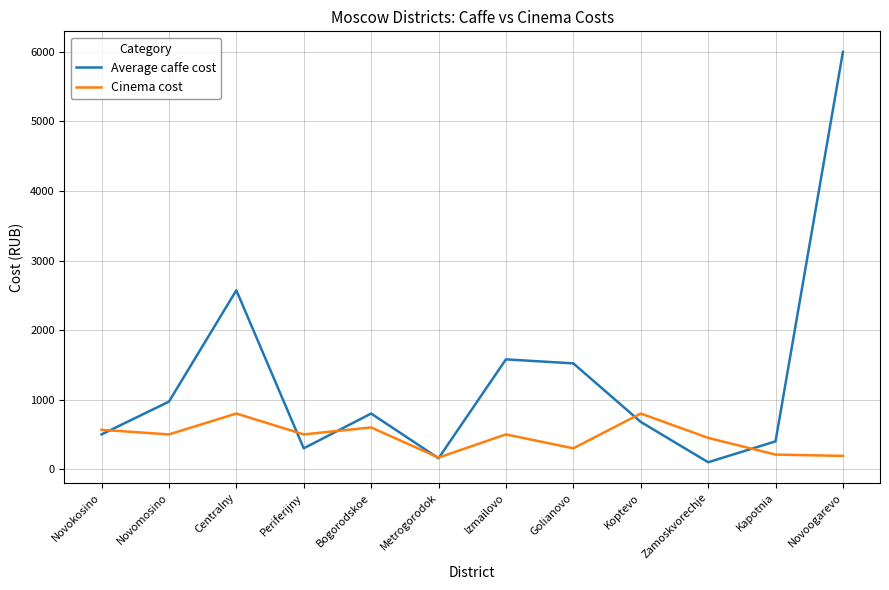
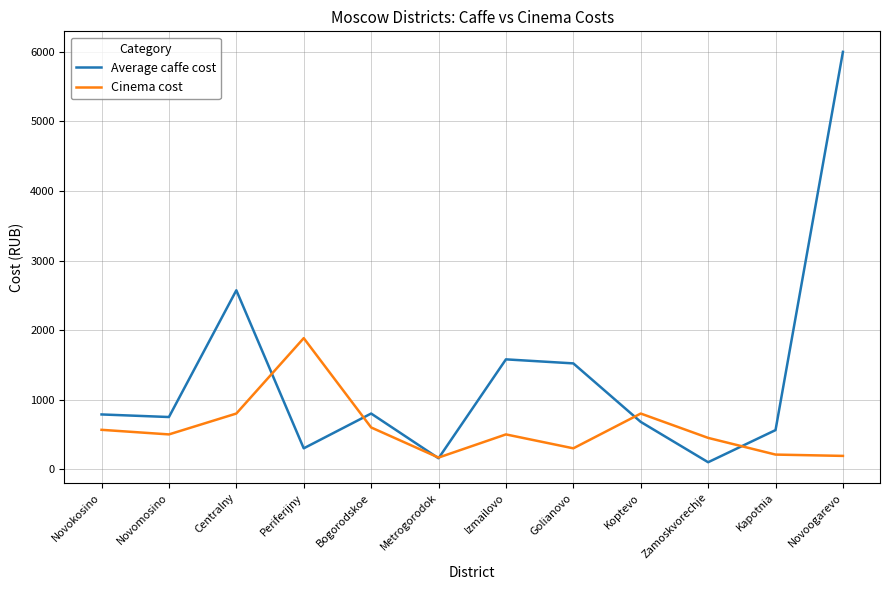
  {
    "Average caffe cost": {
-     "Novokosino": 500,
-     "Novomosino": 1000,
+     "Novokosino": 800,
+     "Novomosino": 800,
      "Centralny": 2600,
      "Periferijny": 300,
      "Bogorodskoe": 800,
      "Izmailovo": 1600,
      "Golianovo": 1500,
      "Koptevo": 700,
      "Zamoskvorechje": 100,
-     "Kapotnia": 400,
+     "Kapotnia": 600,
      "Novoogarevo": 6000
    },
    "Cinema cost": {
      "Novokosino": 600,
      "Novomosino": 500,
      "Centralny": 800,
-     "Periferijny": 500,
+     "Periferijny": 1900,
      "Bogorodskoe": 600,
      "Izmailovo": 500,
      "Golianovo": 300,
      "Koptevo": 800,
      "Zamoskvorechje": 500,
      "Kapotnia": 200,
      "Novoogarevo": 200
    }
  }
